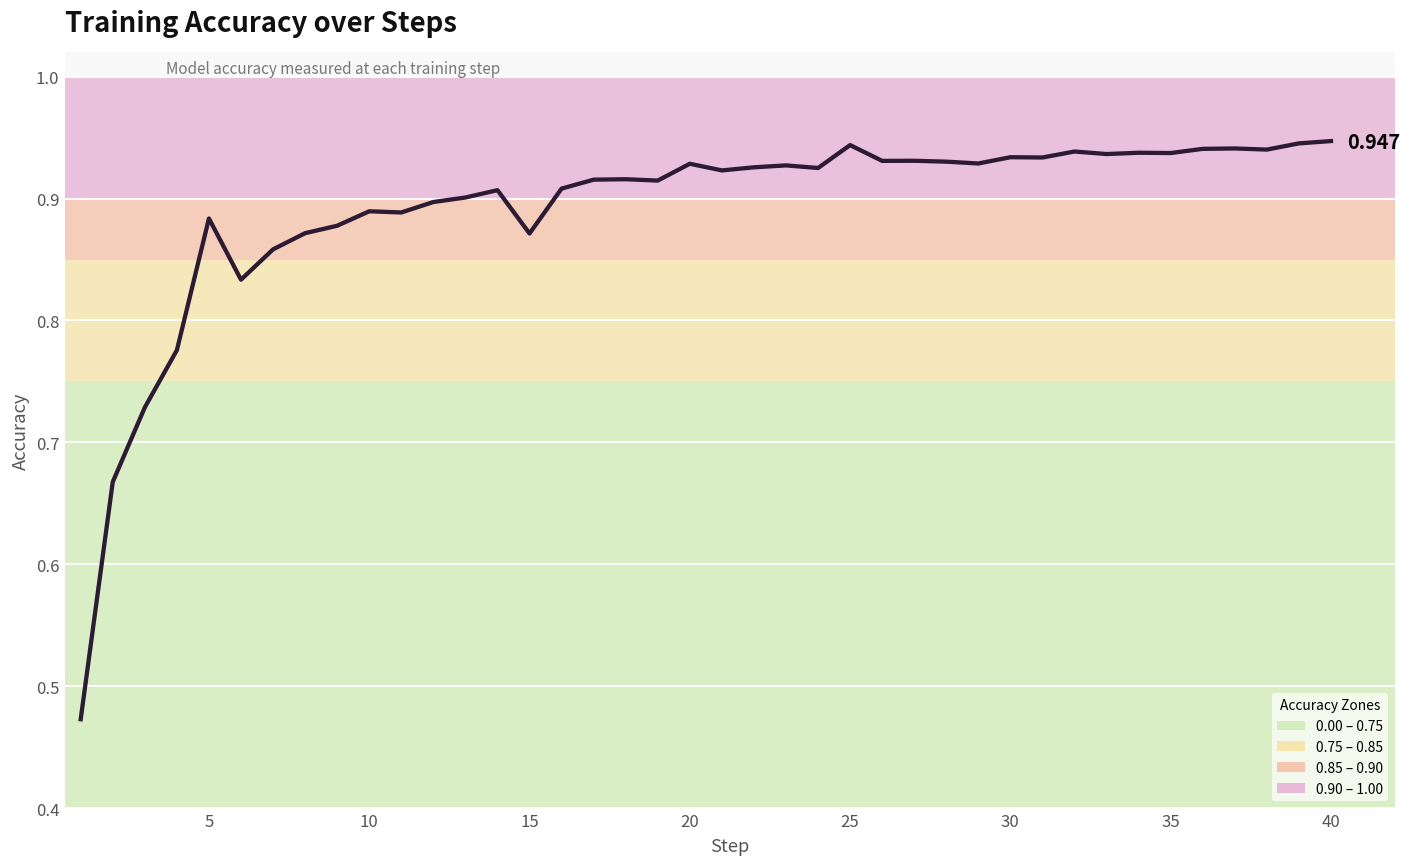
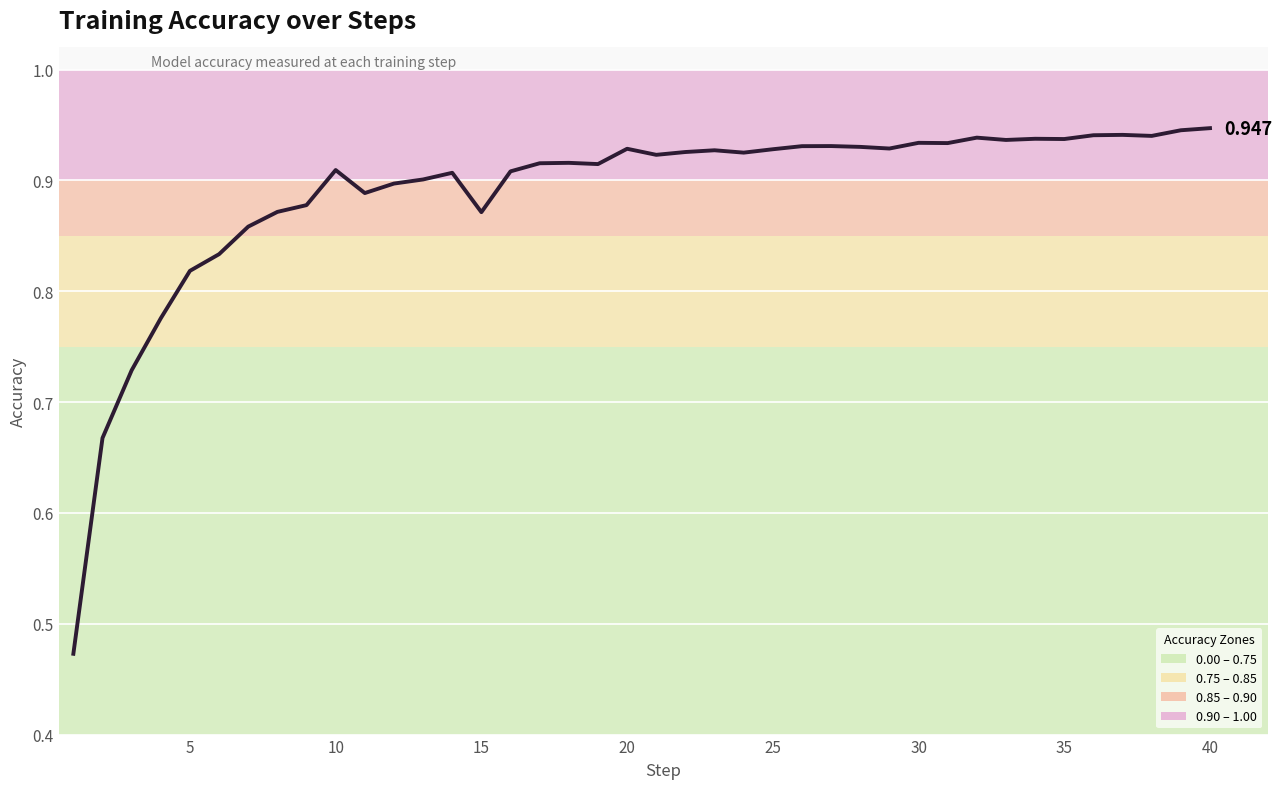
  {
-   "5": 0.884,
-   "10": 0.890,
+   "5": 0.818,
+   "10": 0.909,
    "15": 0.871,
    "20": 0.929,
-   "25": 0.944,
+   "25": 0.928,
    "30": 0.934,
    "35": 0.937
  }
